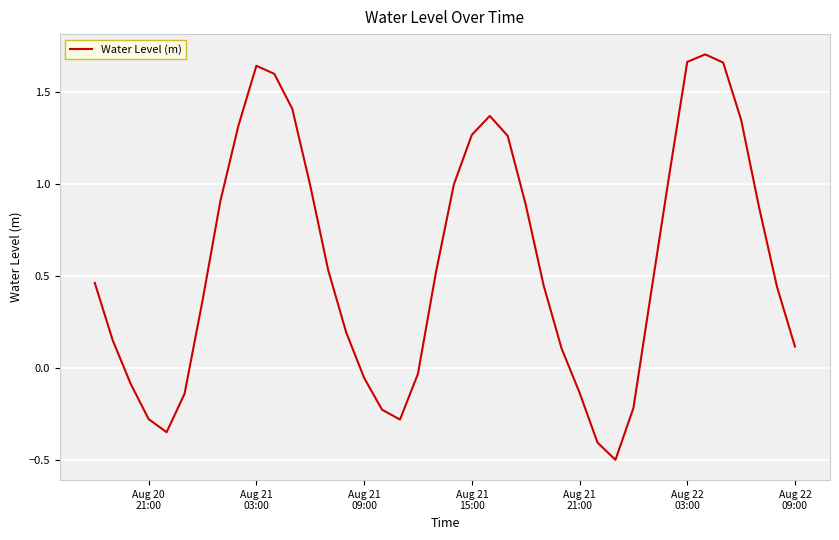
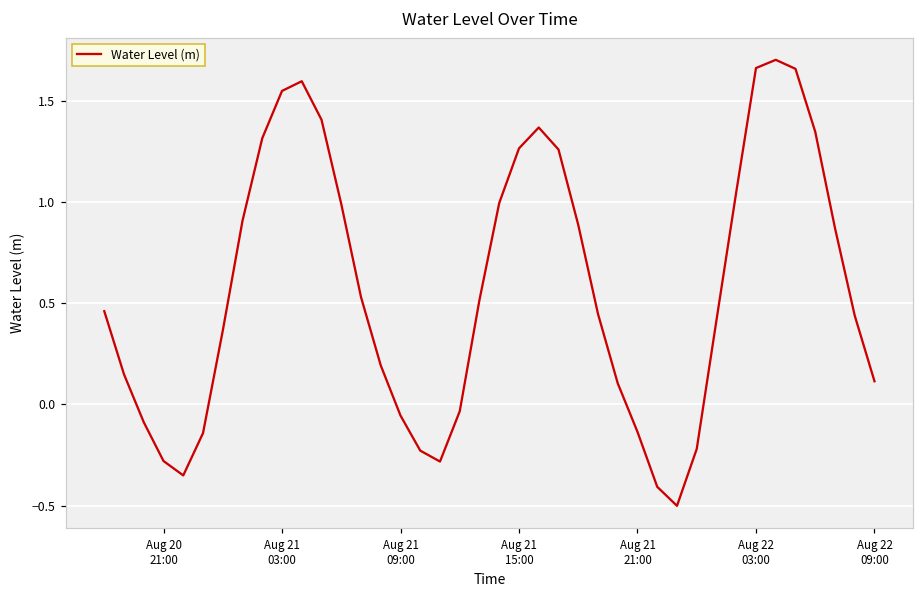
  {
    "Aug 20 21:00": -0.28,
-   "Aug 21 03:00": 1.64,
+   "Aug 21 03:00": 1.55,
    "Aug 21 09:00": -0.05,
    "Aug 21 15:00": 1.27,
    "Aug 21 21:00": -0.14,
    "Aug 22 03:00": 1.66,
    "Aug 22 09:00": 0.11
  }
